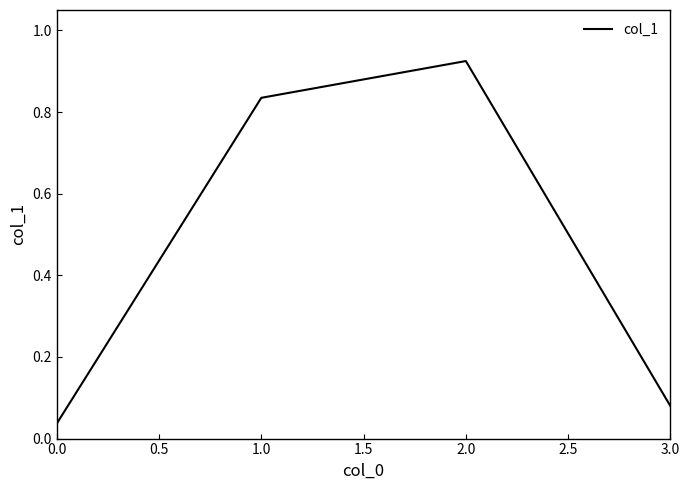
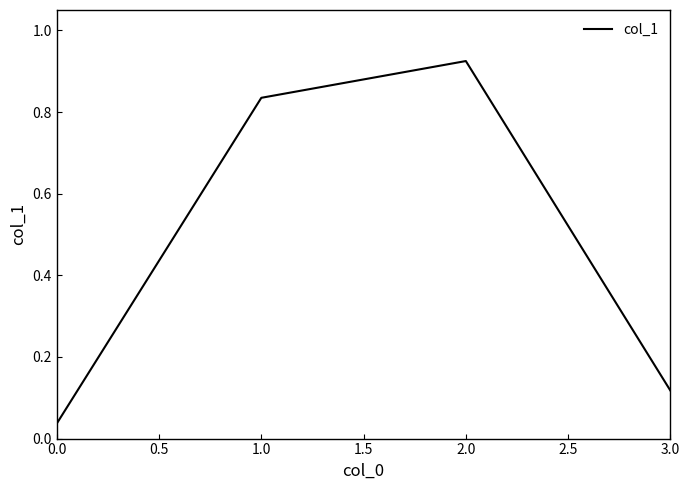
  {
    "0.0": 0.04,
    "1.0": 0.83,
    "2.0": 0.92,
-   "3.0": 0.08
+   "3.0": 0.12
  }
